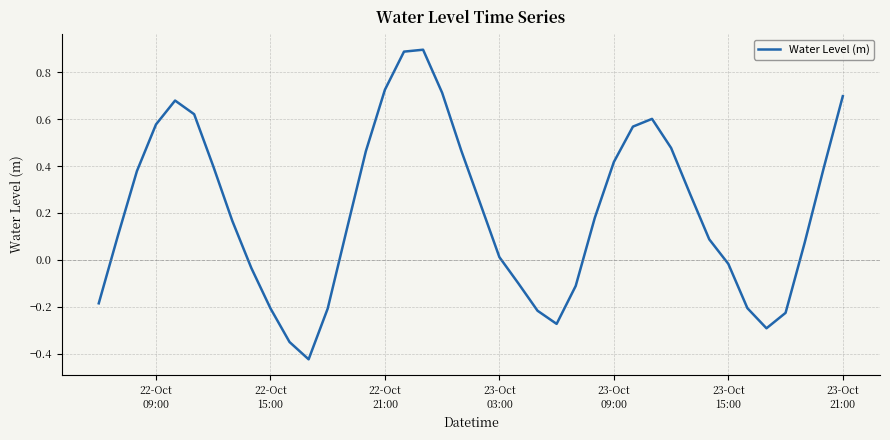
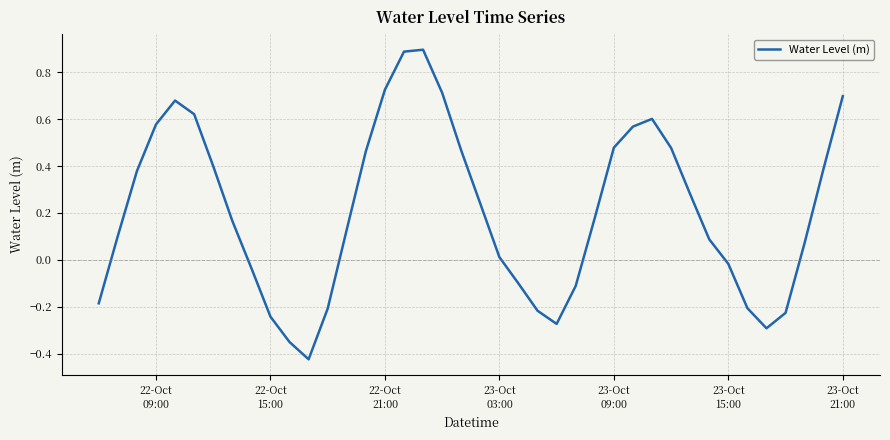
  {
    "22-Oct 09:00": 0.58,
-   "22-Oct 15:00": -0.21,
+   "22-Oct 15:00": -0.24,
    "22-Oct 21:00": 0.73,
    "23-Oct 03:00": 0.01,
-   "23-Oct 09:00": 0.42,
+   "23-Oct 09:00": 0.48,
    "23-Oct 15:00": -0.02,
    "23-Oct 21:00": 0.70
  }
